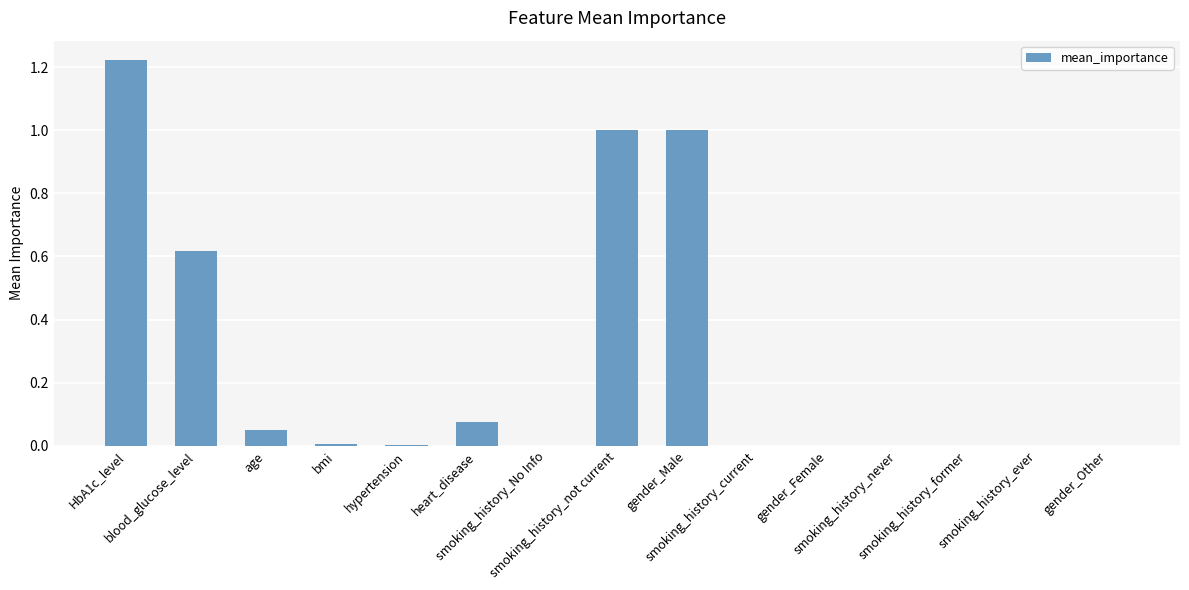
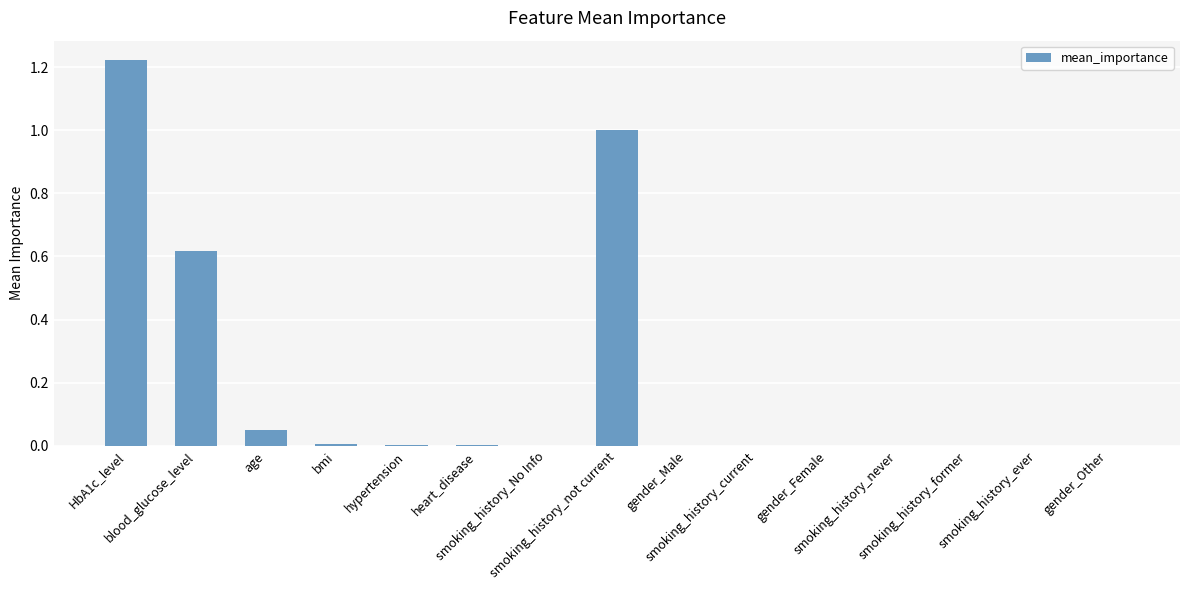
  {
    "HbA1c_level": 1.22,
    "blood_glucose_level": 0.62,
    "age": 0.05,
-   "heart_disease": 0.08,
+   "heart_disease": 0.00,
    "smoking_history_not current": 1.00,
-   "gender_Male": 1
+   "gender_Male": 0
  }
